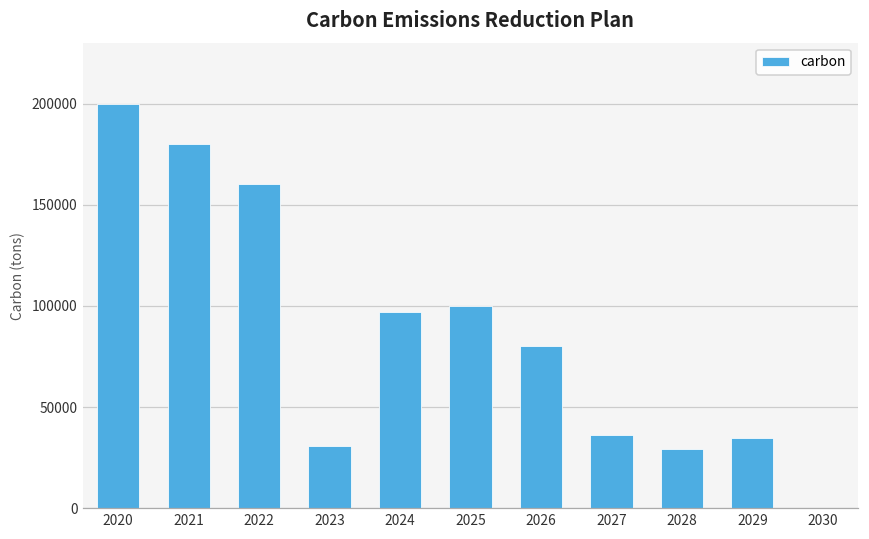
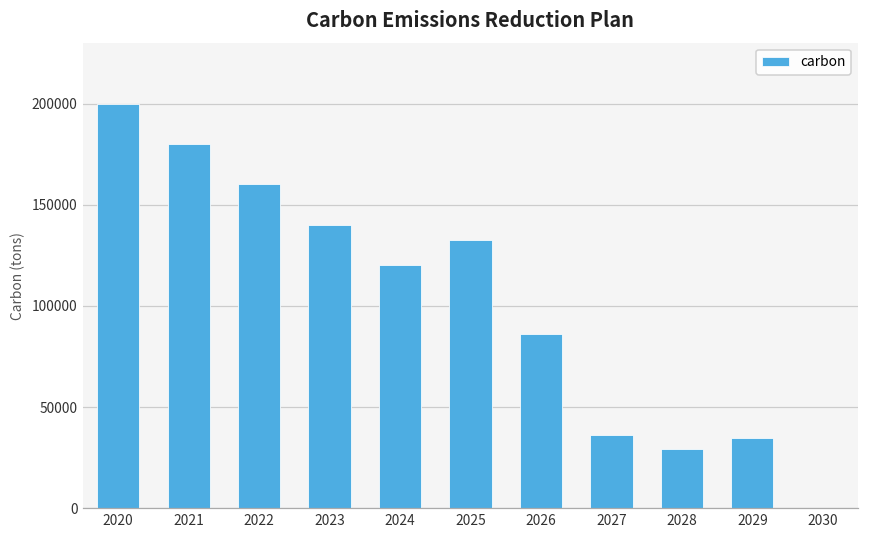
  {
    "2020": 200000,
    "2021": 180000,
    "2022": 160000,
-   "2023": 31000,
-   "2024": 97000,
-   "2025": 100000,
-   "2026": 80000,
+   "2023": 140000,
+   "2024": 120000,
+   "2025": 133000,
+   "2026": 86000,
    "2027": 36000,
    "2028": 29000,
    "2029": 35000,
    "2030": 0
  }
